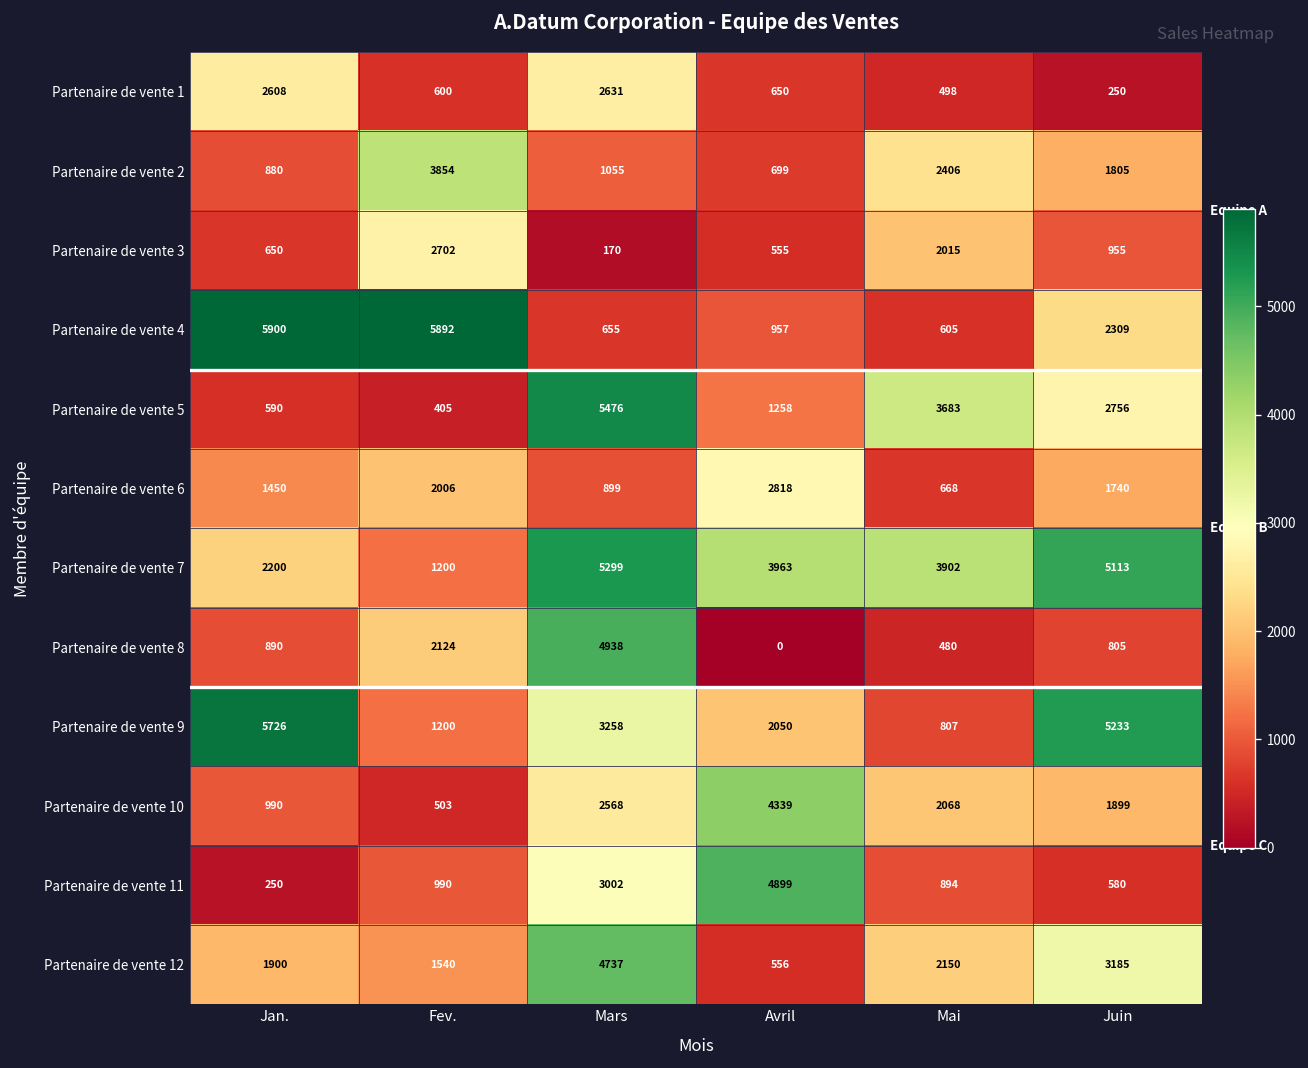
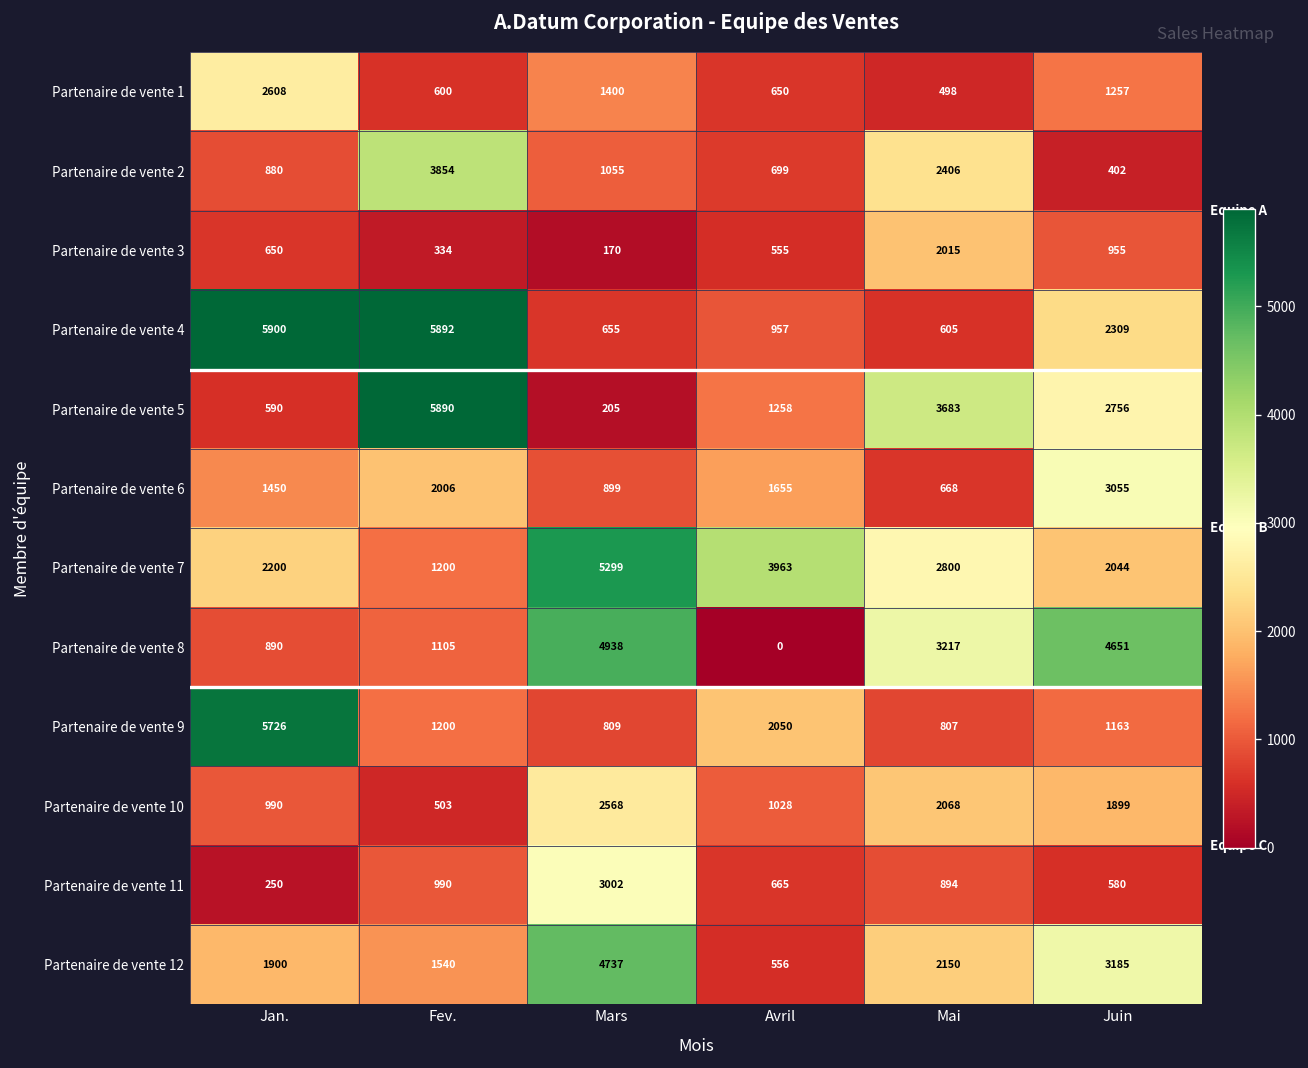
  {
    "Partenaire de vente 1": {
      "Jan.": 2608,
      "Fev.": 600,
-     "Mars": 2631,
+     "Mars": 1400,
      "Avril": 650,
      "Mai": 498,
-     "Juin": 250
+     "Juin": 1257
    },
    "Partenaire de vente 2": {
      "Jan.": 880,
      "Fev.": 3854,
      "Mars": 1055,
      "Avril": 699,
      "Mai": 2406,
-     "Juin": 1805
+     "Juin": 402
    },
    "Partenaire de vente 3": {
      "Jan.": 650,
-     "Fev.": 2702,
+     "Fev.": 334,
      "Mars": 170,
      "Avril": 555,
      "Mai": 2015,
      "Juin": 955
    },
    "Partenaire de vente 4": {
      "Jan.": 5900,
      "Fev.": 5892,
      "Mars": 655,
      "Avril": 957,
      "Mai": 605,
      "Juin": 2309
    },
    "Partenaire de vente 5": {
      "Jan.": 590,
-     "Fev.": 405,
-     "Mars": 5476,
+     "Fev.": 5890,
+     "Mars": 205,
      "Avril": 1258,
      "Mai": 3683,
      "Juin": 2756
    },
    "Partenaire de vente 6": {
      "Jan.": 1450,
      "Fev.": 2006,
      "Mars": 899,
-     "Avril": 2818,
+     "Avril": 1655,
      "Mai": 668,
-     "Juin": 1740
+     "Juin": 3055
    },
    "Partenaire de vente 7": {
      "Jan.": 2200,
      "Fev.": 1200,
      "Mars": 5299,
      "Avril": 3963,
-     "Mai": 3902,
-     "Juin": 5113
+     "Mai": 2800,
+     "Juin": 2044
    },
    "Partenaire de vente 8": {
      "Jan.": 890,
-     "Fev.": 2124,
+     "Fev.": 1105,
      "Mars": 4938,
      "Avril": 0,
-     "Mai": 480,
-     "Juin": 805
+     "Mai": 3217,
+     "Juin": 4651
    },
    "Partenaire de vente 9": {
      "Jan.": 5726,
      "Fev.": 1200,
-     "Mars": 3258,
+     "Mars": 809,
      "Avril": 2050,
      "Mai": 807,
-     "Juin": 5233
+     "Juin": 1163
    },
    "Partenaire de vente 10": {
      "Jan.": 990,
      "Fev.": 503,
      "Mars": 2568,
-     "Avril": 4339,
+     "Avril": 1028,
      "Mai": 2068,
      "Juin": 1899
    },
    "Partenaire de vente 11": {
      "Jan.": 250,
      "Fev.": 990,
      "Mars": 3002,
-     "Avril": 4899,
+     "Avril": 665,
      "Mai": 894,
      "Juin": 580
    },
    "Partenaire de vente 12": {
      "Jan.": 1900,
      "Fev.": 1540,
      "Mars": 4737,
      "Avril": 556,
      "Mai": 2150,
      "Juin": 3185
    }
  }
